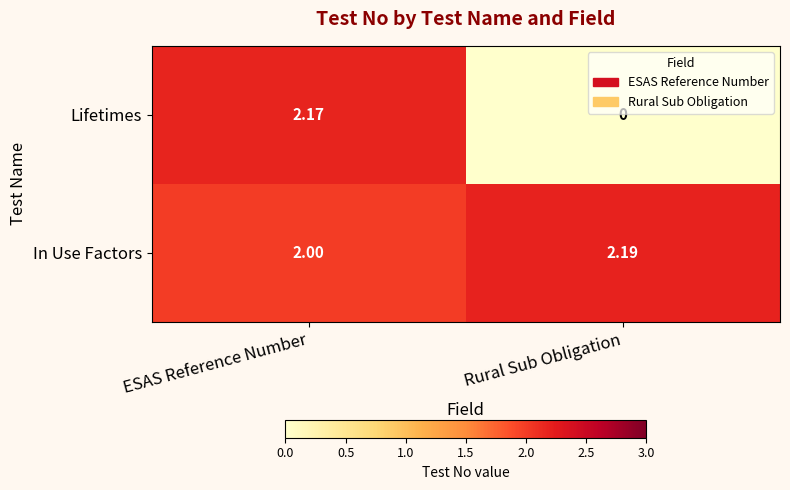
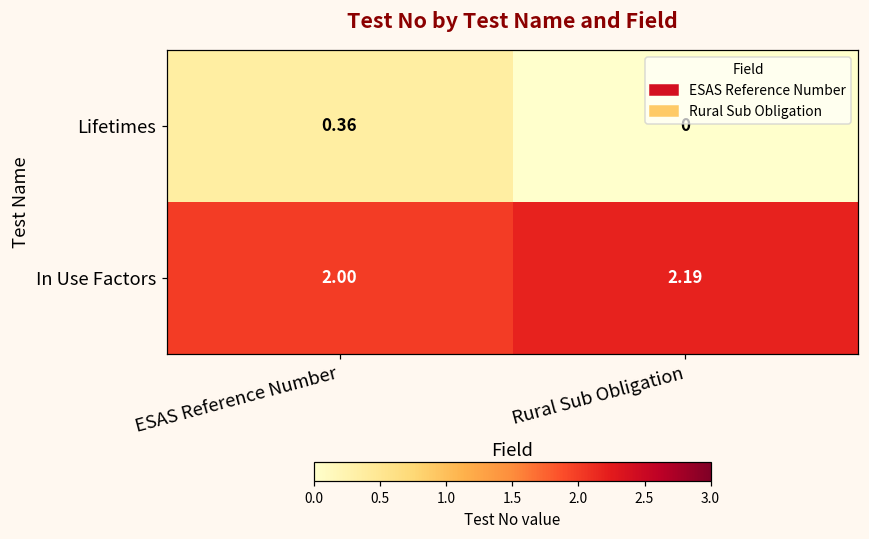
  {
    "Lifetimes": {
-     "ESAS Reference Number": 2.17
+     "ESAS Reference Number": 0.36
    },
    "In Use Factors": {
      "ESAS Reference Number": 2.00,
      "Rural Sub Obligation": 2.19
    }
  }
